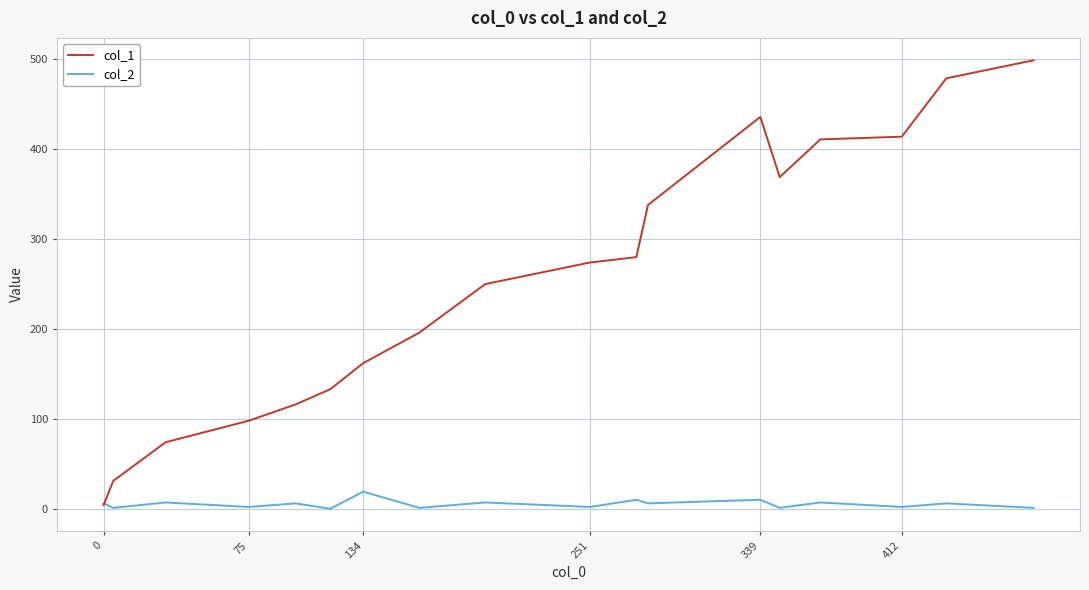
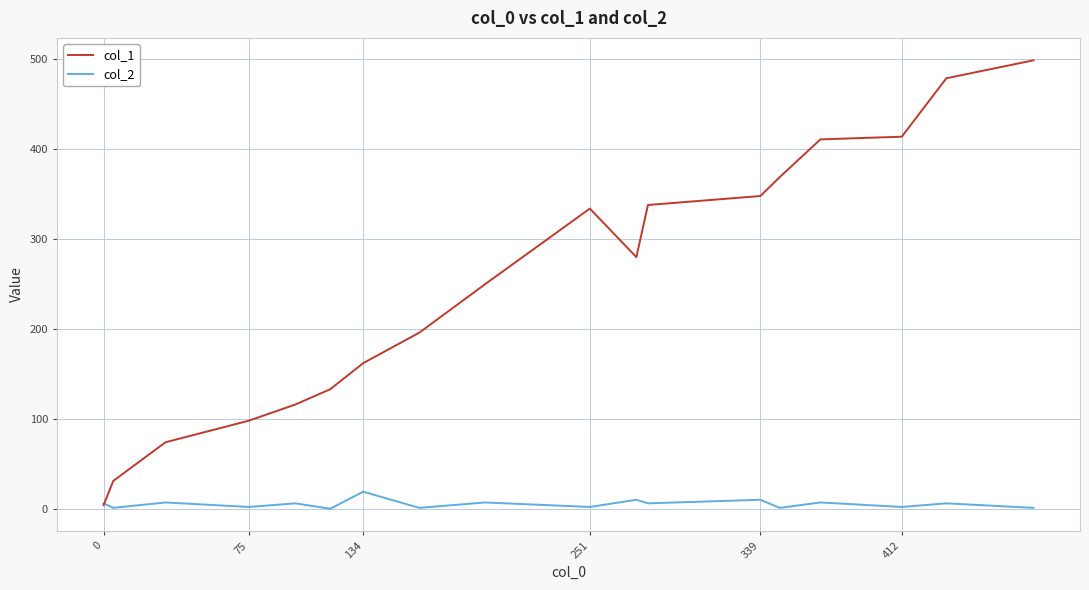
  {
    "col_1": {
      "75": 100,
      "134": 160,
-     "251": 270,
-     "339": 440,
+     "251": 330,
+     "339": 350,
      "412": 410
    },
    "col_2": {
      "75": 0,
      "134": 20,
      "251": 0,
      "339": 10,
      "412": 0
    }
  }
